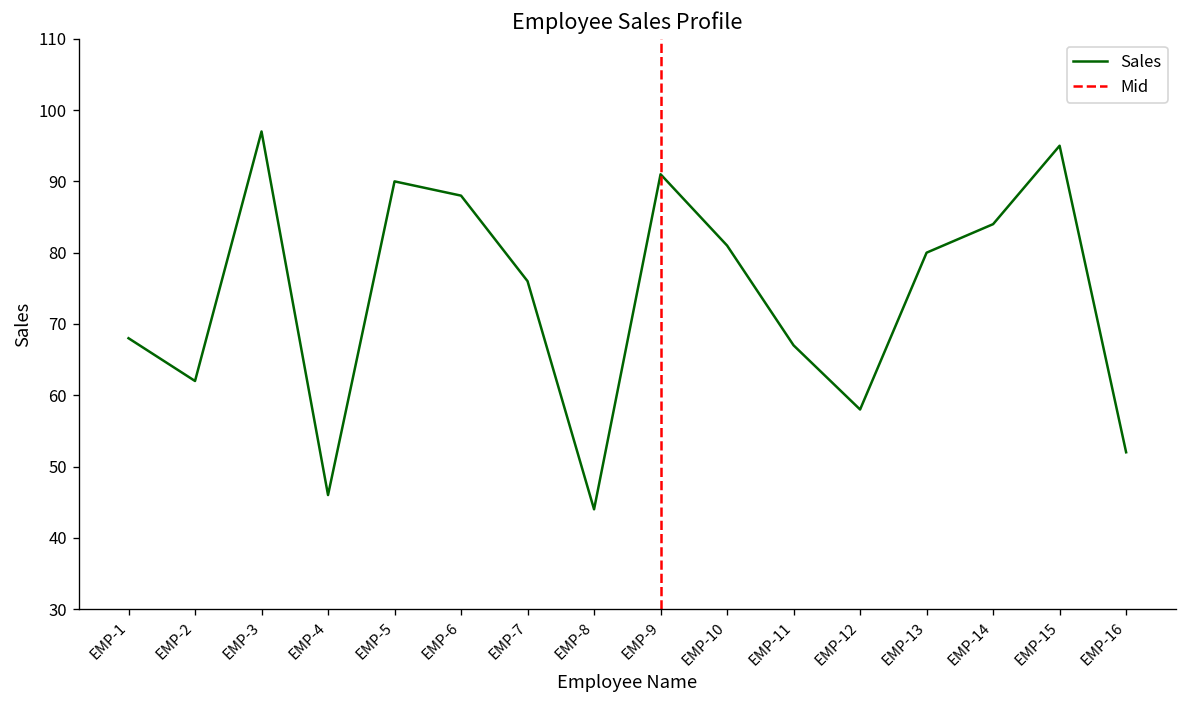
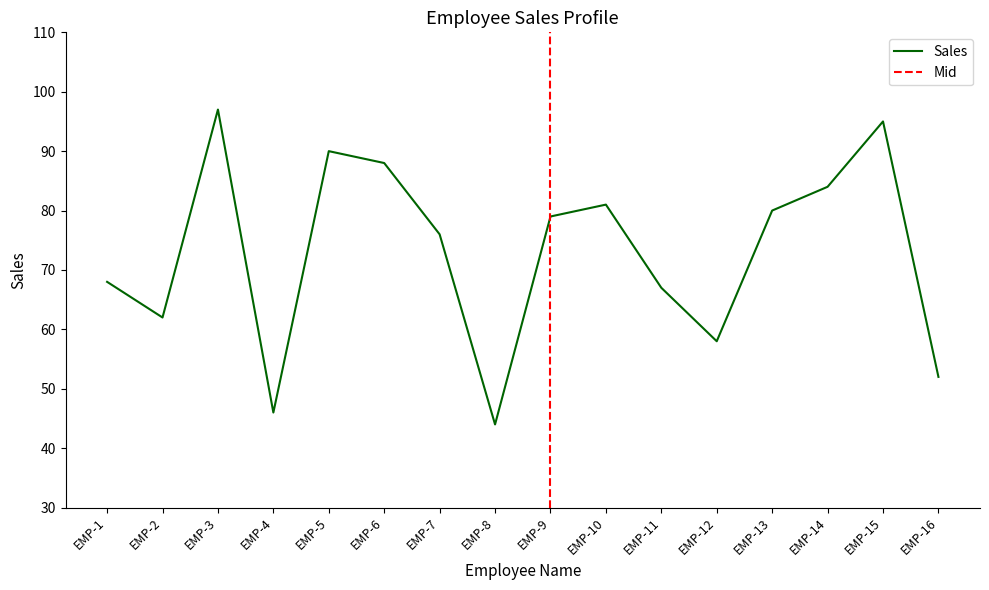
  {
    "EMP-1": 68,
    "EMP-2": 62,
    "EMP-3": 97,
    "EMP-4": 46,
    "EMP-5": 90,
    "EMP-6": 88,
    "EMP-7": 76,
    "EMP-8": 44,
-   "EMP-9": 91,
+   "EMP-9": 79,
    "EMP-10": 81,
    "EMP-11": 67,
    "EMP-12": 58,
    "EMP-13": 80,
    "EMP-14": 84,
    "EMP-15": 95,
    "EMP-16": 52
  }
